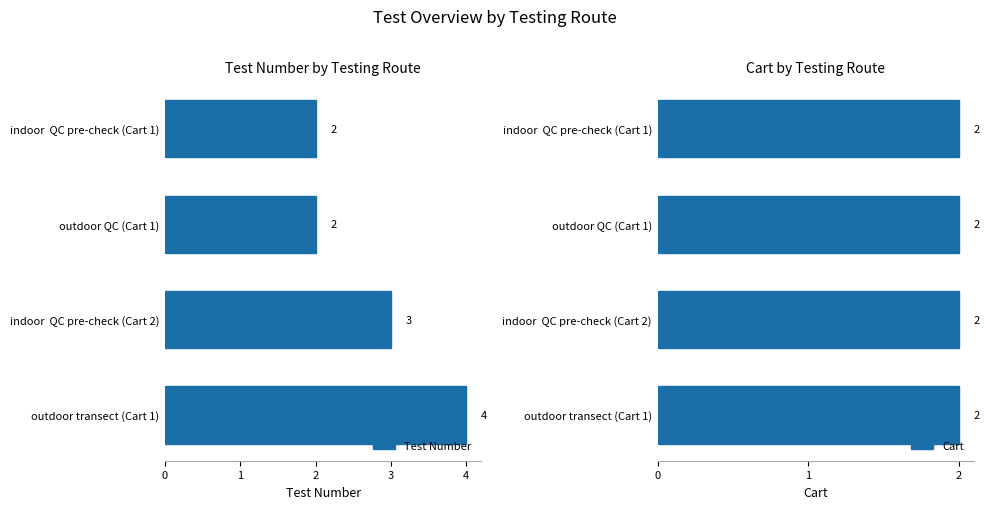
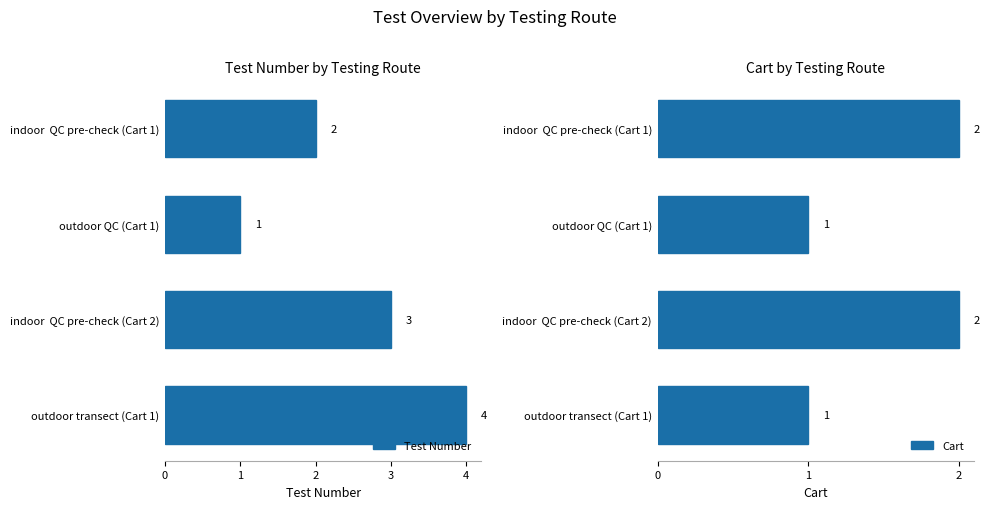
  {
    "Test Number by Testing Route": {
      "indoor QC pre-check (Cart 1)": 2,
-     "outdoor QC (Cart 1)": 2,
+     "outdoor QC (Cart 1)": 1,
      "indoor QC pre-check (Cart 2)": 3,
      "outdoor transect (Cart 1)": 4
    },
    "Cart by Testing Route": {
      "indoor QC pre-check (Cart 1)": 2,
-     "outdoor QC (Cart 1)": 2,
+     "outdoor QC (Cart 1)": 1,
      "indoor QC pre-check (Cart 2)": 2,
-     "outdoor transect (Cart 1)": 2
+     "outdoor transect (Cart 1)": 1
    }
  }
